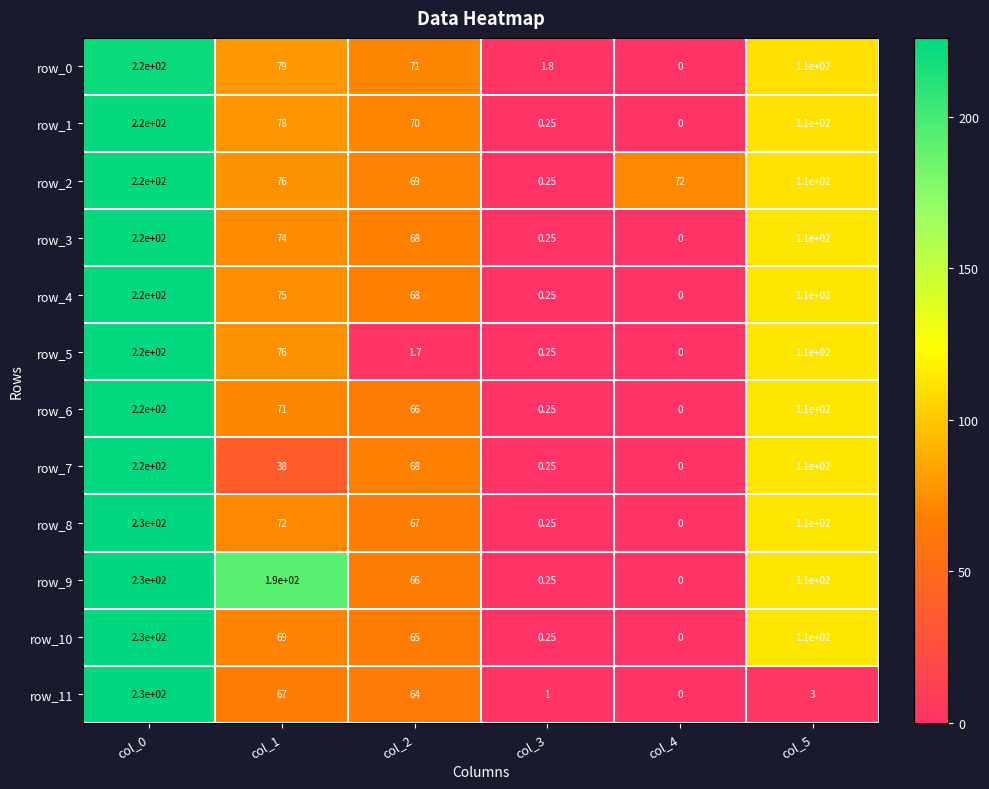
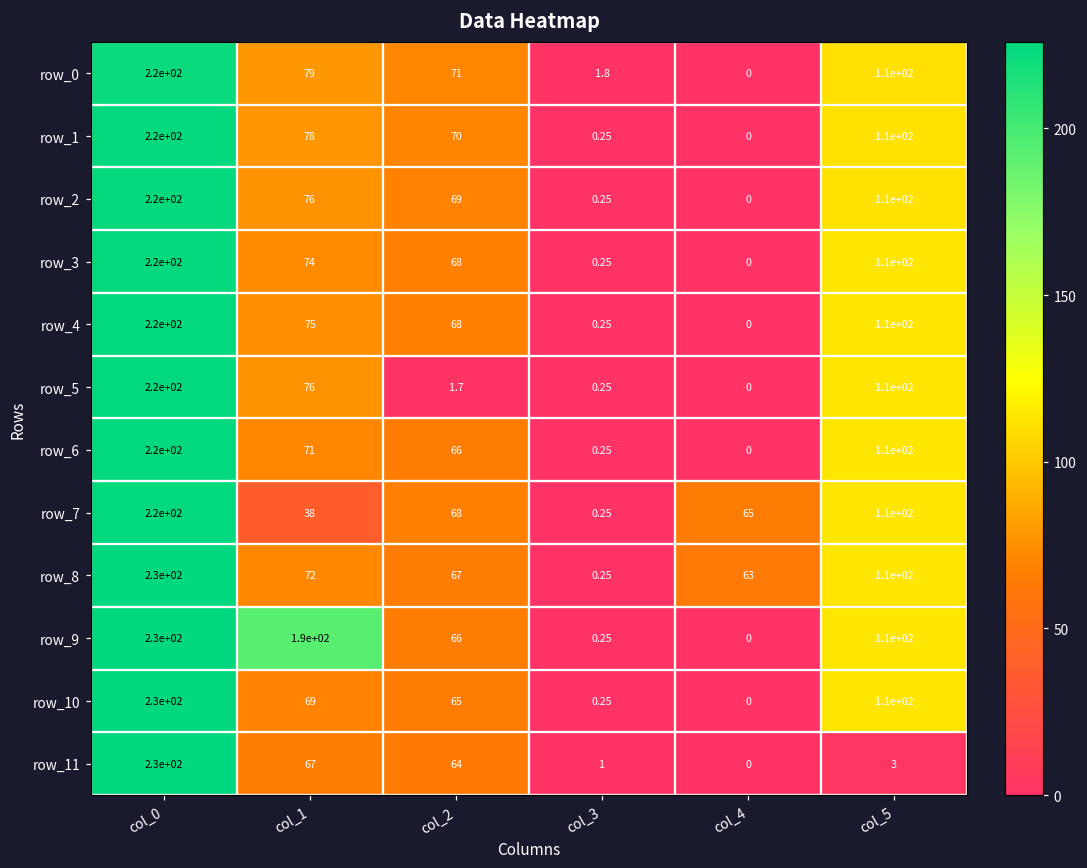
  {
    "row_0": {
      "col_0": "2.2e+02",
      "col_1": "79",
      "col_2": "71",
      "col_3": "1.8",
      "col_4": "0",
      "col_5": "1.1e+02"
    },
    "row_1": {
      "col_0": "2.2e+02",
      "col_1": "78",
      "col_2": "70",
      "col_3": "0.25",
      "col_4": "0",
      "col_5": "1.1e+02"
    },
    "row_2": {
      "col_0": "2.2e+02",
      "col_1": "76",
      "col_2": "69",
      "col_3": "0.25",
-     "col_4": "72",
+     "col_4": "0",
      "col_5": "1.1e+02"
    },
    "row_3": {
      "col_0": "2.2e+02",
      "col_1": "74",
      "col_2": "68",
      "col_3": "0.25",
      "col_4": "0",
      "col_5": "1.1e+02"
    },
    "row_4": {
      "col_0": "2.2e+02",
      "col_1": "75",
      "col_2": "68",
      "col_3": "0.25",
      "col_4": "0",
      "col_5": "1.1e+02"
    },
    "row_5": {
      "col_0": "2.2e+02",
      "col_1": "76",
      "col_2": "1.7",
      "col_3": "0.25",
      "col_4": "0",
      "col_5": "1.1e+02"
    },
    "row_6": {
      "col_0": "2.2e+02",
      "col_1": "71",
      "col_2": "66",
      "col_3": "0.25",
      "col_4": "0",
      "col_5": "1.1e+02"
    },
    "row_7": {
      "col_0": "2.2e+02",
      "col_1": "38",
      "col_2": "68",
      "col_3": "0.25",
-     "col_4": "0",
+     "col_4": "65",
      "col_5": "1.1e+02"
    },
    "row_8": {
      "col_0": "2.3e+02",
      "col_1": "72",
      "col_2": "67",
      "col_3": "0.25",
-     "col_4": "0",
+     "col_4": "63",
      "col_5": "1.1e+02"
    },
    "row_9": {
      "col_0": "2.3e+02",
      "col_1": "1.9e+02",
      "col_2": "66",
      "col_3": "0.25",
      "col_4": "0",
      "col_5": "1.1e+02"
    },
    "row_10": {
      "col_0": "2.3e+02",
      "col_1": "69",
      "col_2": "65",
      "col_3": "0.25",
      "col_4": "0",
      "col_5": "1.1e+02"
    },
    "row_11": {
      "col_0": "2.3e+02",
      "col_1": "67",
      "col_2": "64",
      "col_3": "1",
      "col_4": "0",
      "col_5": "3"
    }
  }
